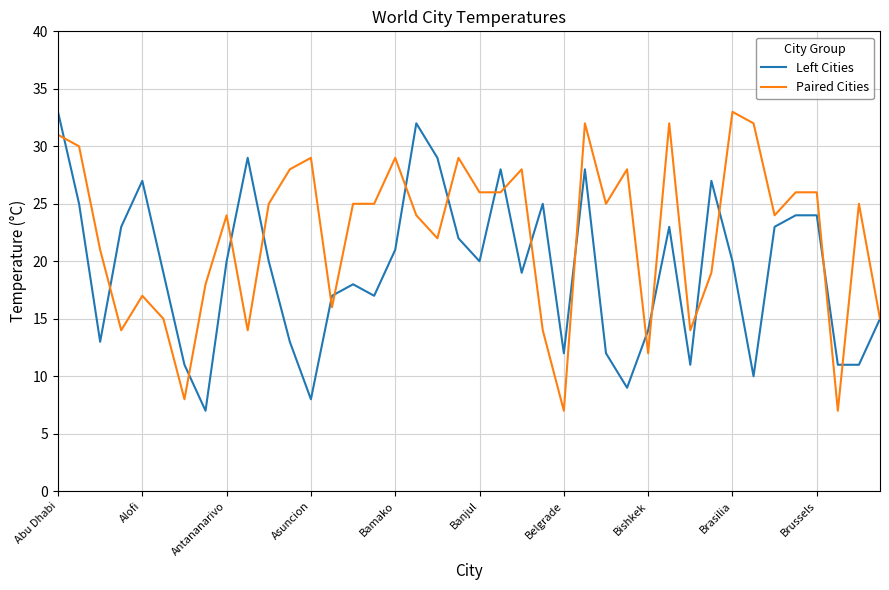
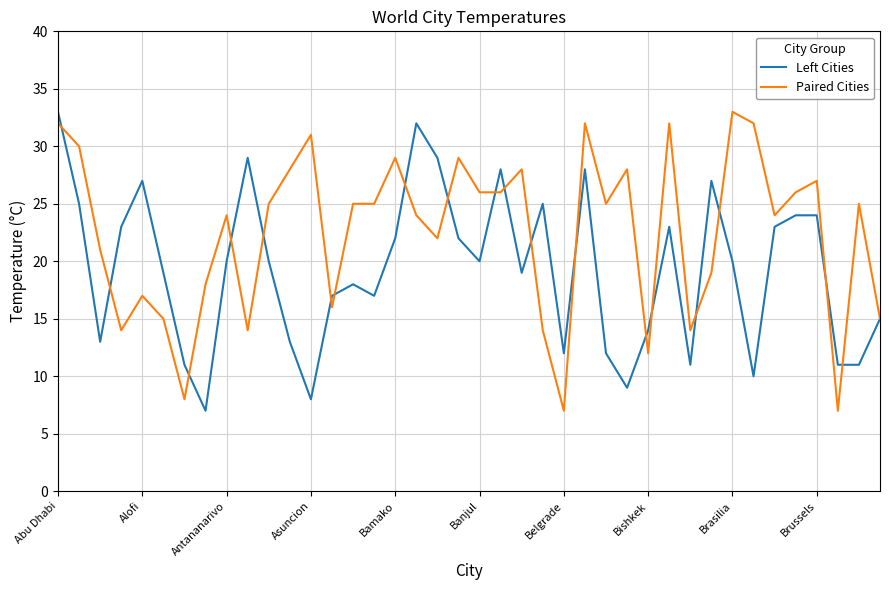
  {
    "Left Cities": {
      "Abu Dhabi": 33,
      "Alofi": 27,
      "Antananarivo": 20,
      "Asuncion": 8,
-     "Bamako": 21,
+     "Bamako": 22,
      "Banjul": 20,
      "Belgrade": 12,
      "Bishkek": 14,
      "Brasilia": 20,
      "Brussels": 24
    },
    "Paired Cities": {
-     "Abu Dhabi": 31,
+     "Abu Dhabi": 32,
      "Alofi": 17,
      "Antananarivo": 24,
-     "Asuncion": 29,
+     "Asuncion": 31,
      "Bamako": 29,
      "Banjul": 26,
      "Belgrade": 7,
      "Bishkek": 12,
      "Brasilia": 33,
-     "Brussels": 26
+     "Brussels": 27
    }
  }
